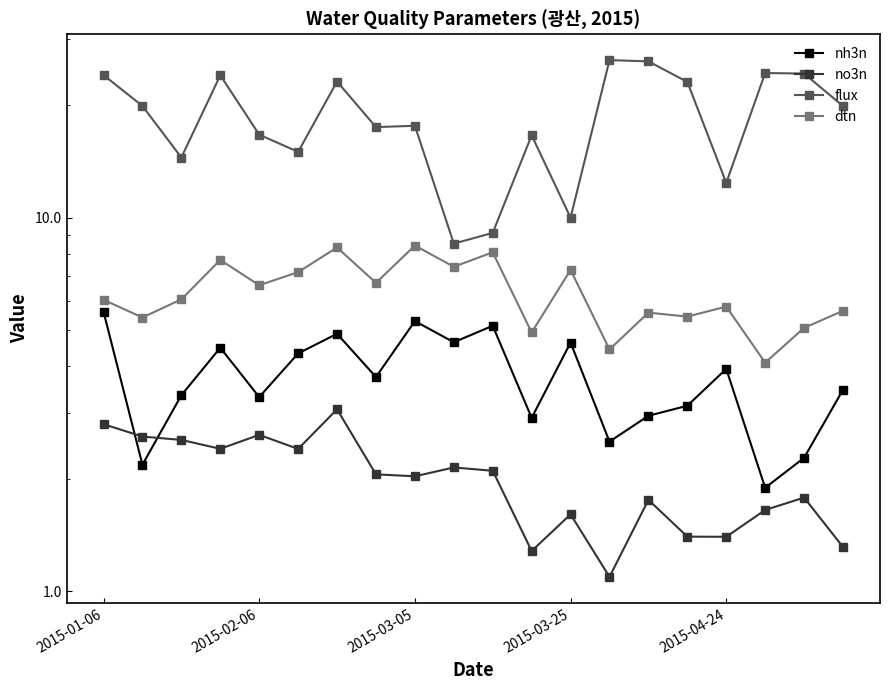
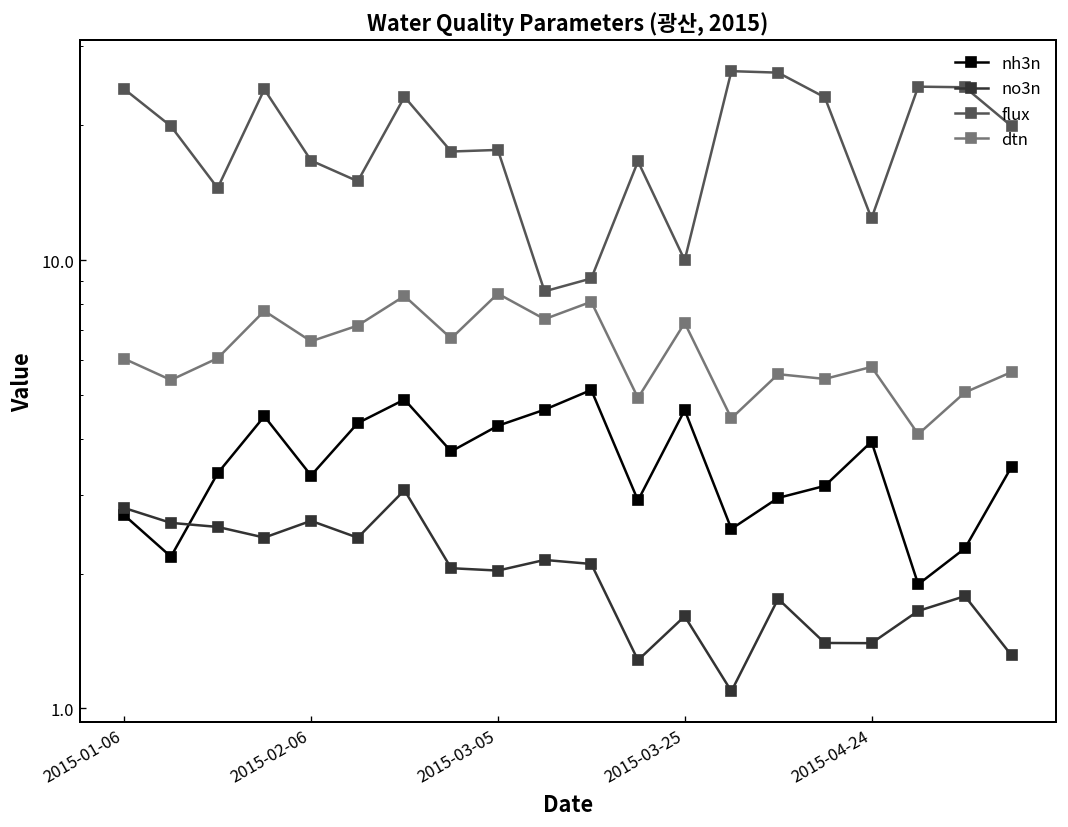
  {
    "nh3n": {
-     "2015-01-06": 5.6,
+     "2015-01-06": 2.7,
      "2015-02-06": 3.3,
-     "2015-03-05": 5.3,
+     "2015-03-05": 4.3,
      "2015-03-25": 4.6,
      "2015-04-24": 3.9
    }
  }
